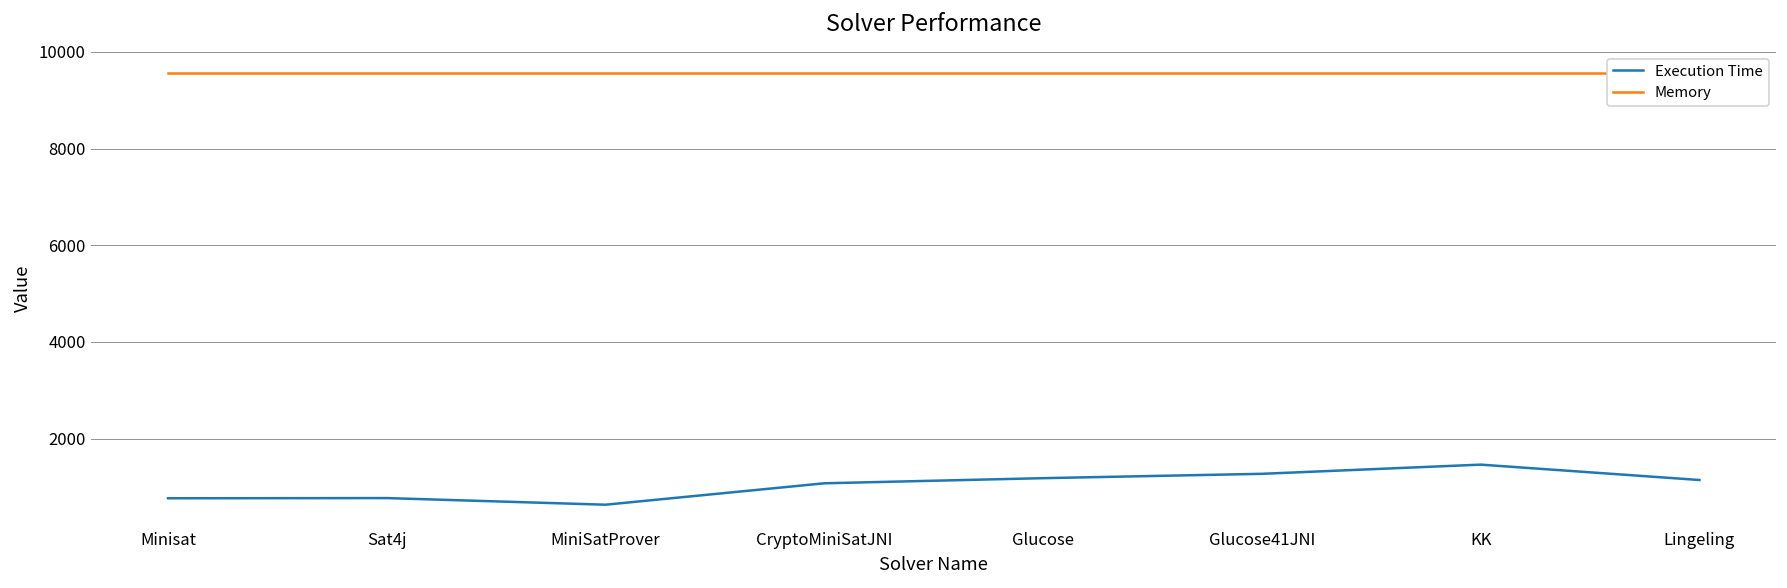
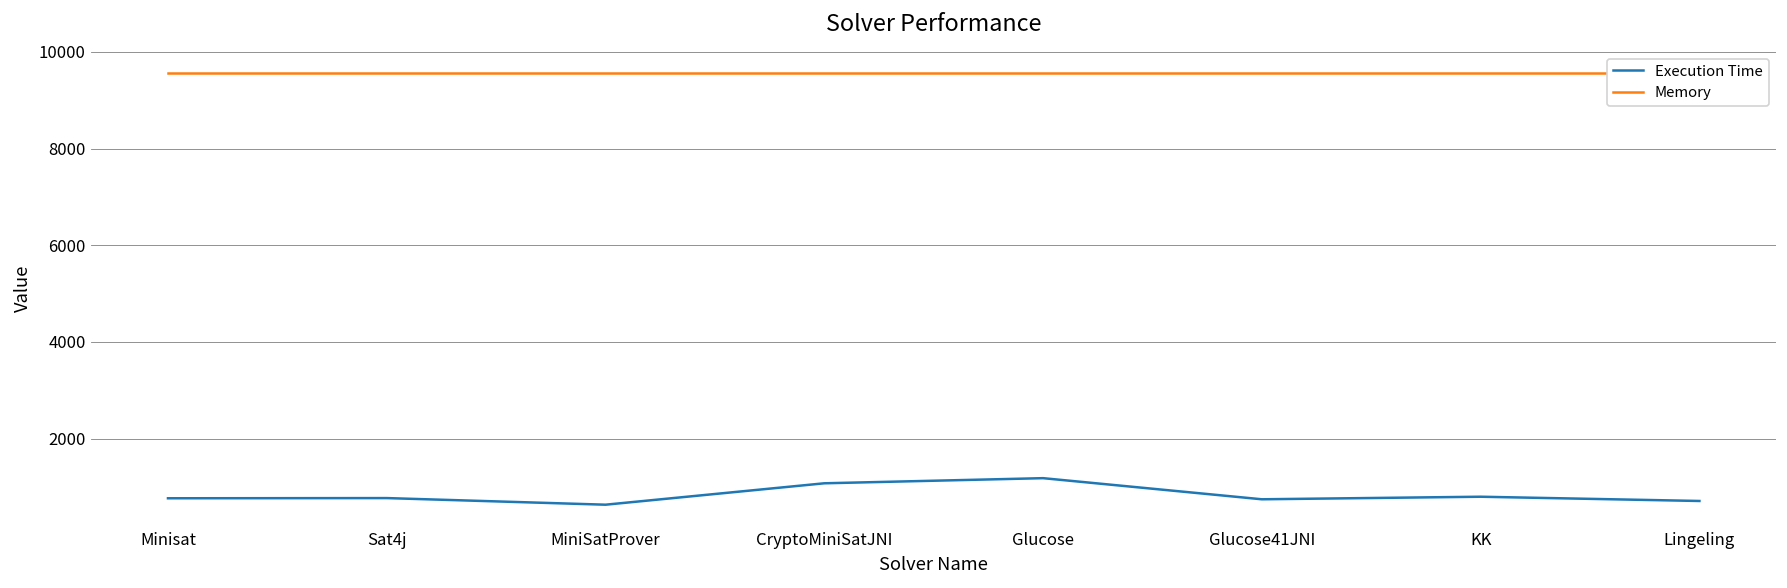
  {
    "Execution Time": {
      "Minisat": 800,
      "Sat4j": 800,
      "MiniSatProver": 600,
      "CryptoMiniSatJNI": 1100,
      "Glucose": 1200,
-     "Glucose41JNI": 1300,
-     "KK": 1500,
-     "Lingeling": 1100
+     "Glucose41JNI": 700,
+     "KK": 800,
+     "Lingeling": 700
    },
    "Memory": {
      "Minisat": 9600,
      "Sat4j": 9600,
      "MiniSatProver": 9600,
      "CryptoMiniSatJNI": 9600,
      "Glucose": 9600,
      "Glucose41JNI": 9600,
      "KK": 9600
    }
  }
